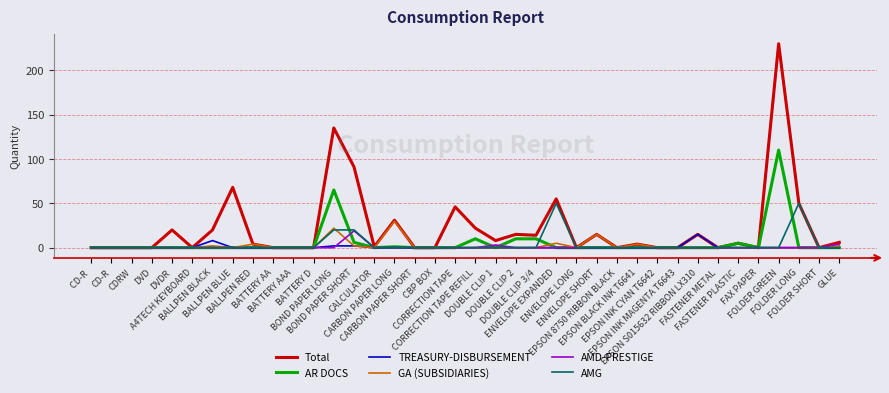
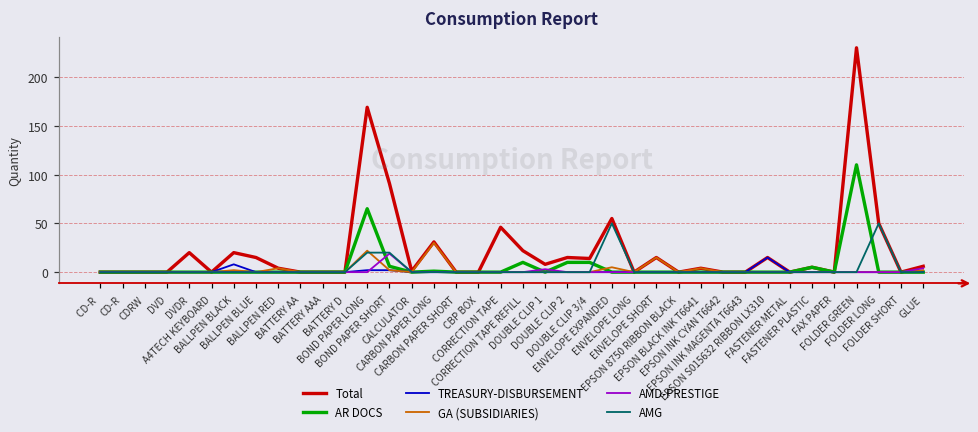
  {
    "Total": {
      "DVDR": 20,
      "BALLPEN BLACK": 20,
-     "BALLPEN BLUE": 70,
-     "BOND PAPER LONG": 140,
+     "BALLPEN BLUE": 20,
+     "BOND PAPER LONG": 170,
      "BOND PAPER SHORT": 90,
      "CORRECTION TAPE": 50,
      "CORRECTION TAPE REFILL": 20,
      "DOUBLE CLIP 1": 10,
      "DOUBLE CLIP 2": 20,
      "DOUBLE CLIP 3/4": 10,
      "ENVELOPE EXPANDED": 60,
      "FOLDER GREEN": 230
    },
    "AR DOCS": {
      "BOND PAPER LONG": 70,
      "BOND PAPER SHORT": 10,
      "CORRECTION TAPE REFILL": 10,
      "DOUBLE CLIP 2": 10,
      "DOUBLE CLIP 3/4": 10,
      "FOLDER GREEN": 110
    },
    "TREASURY-DISBURSEMENT": {
      "BALLPEN BLACK": 10
    },
    "GA (SUBSIDIARIES)": {
      "ENVELOPE EXPANDED": 10
    },
    "AMD-PRESTIGE": {
      "DOUBLE CLIP 1": 0
    },
    "AMG": {
      "ENVELOPE EXPANDED": 50
    }
  }
